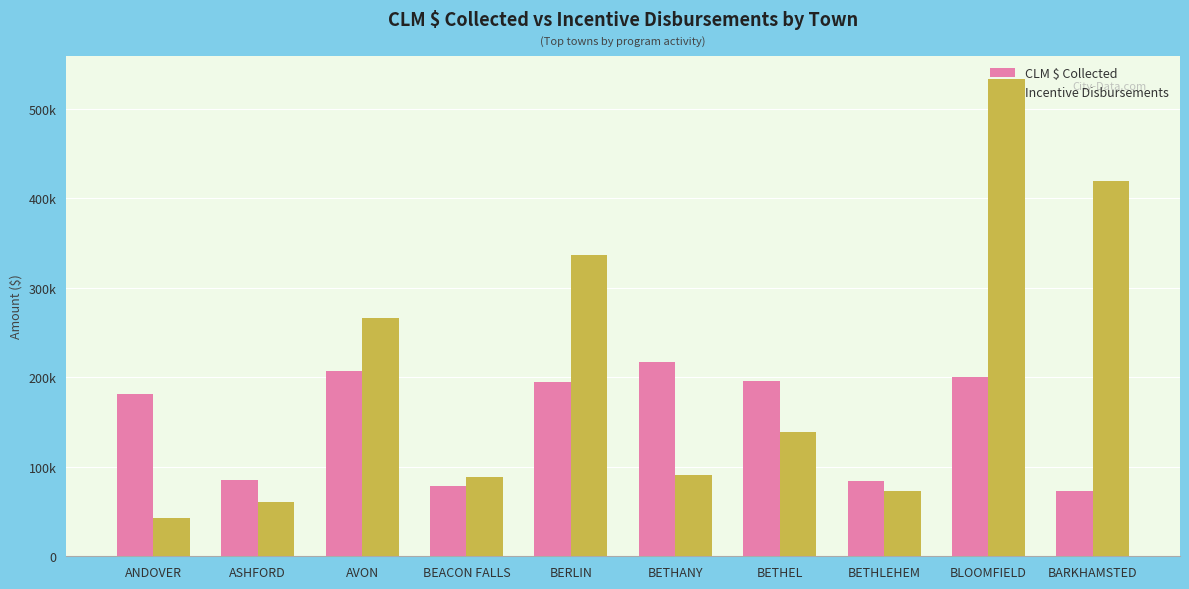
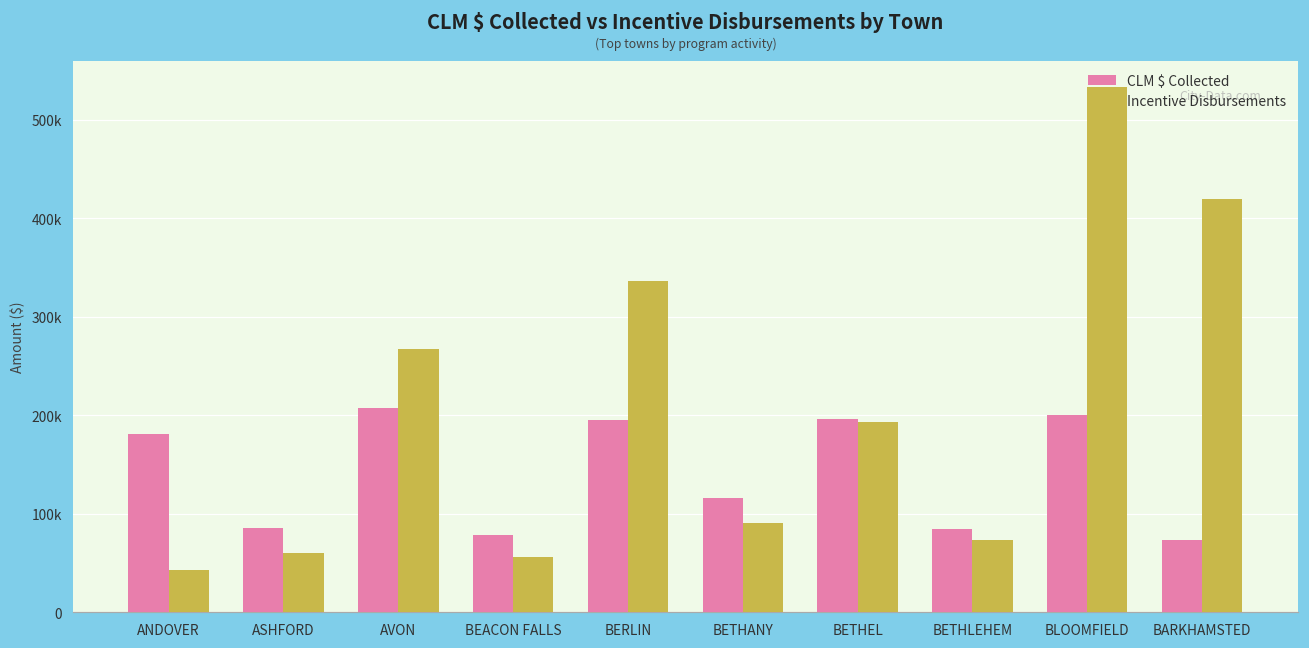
  {
    "CLM $ Collected": {
      "ANDOVER": 180000,
      "ASHFORD": 80000,
      "AVON": 210000,
      "BEACON FALLS": 80000,
      "BERLIN": 190000,
-     "BETHANY": 220000,
+     "BETHANY": 120000,
      "BETHEL": 200000,
      "BETHLEHEM": 80000,
      "BLOOMFIELD": 200000,
      "BARKHAMSTED": 70000
    },
    "Incentive Disbursements": {
      "ANDOVER": 40000,
      "ASHFORD": 60000,
      "AVON": 270000,
-     "BEACON FALLS": 90000,
+     "BEACON FALLS": 60000,
      "BERLIN": 340000,
      "BETHANY": 90000,
-     "BETHEL": 140000,
+     "BETHEL": 190000,
      "BETHLEHEM": 70000,
      "BLOOMFIELD": 530000,
      "BARKHAMSTED": 420000
    }
  }
